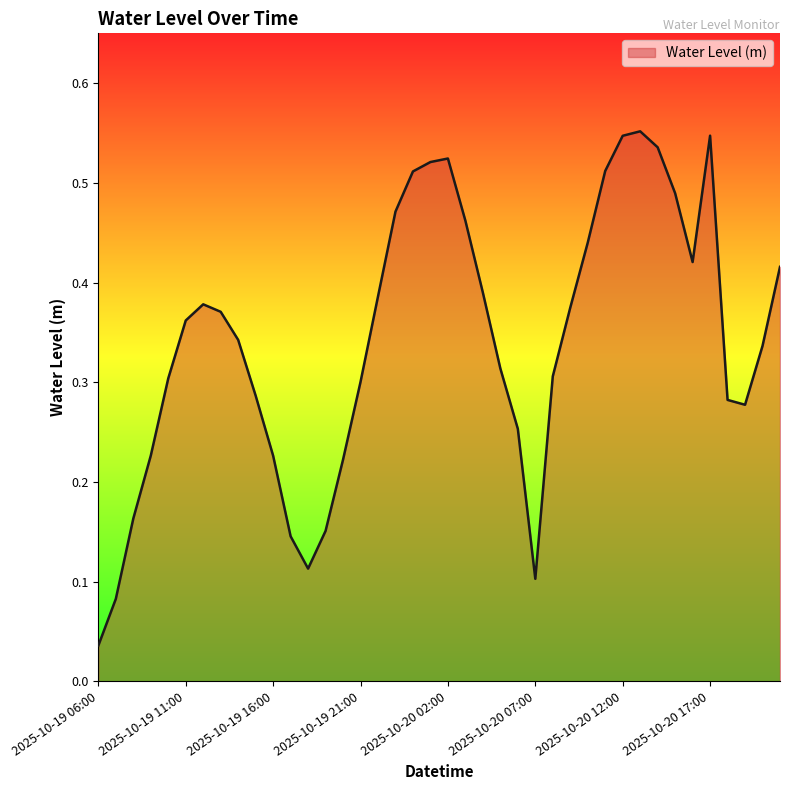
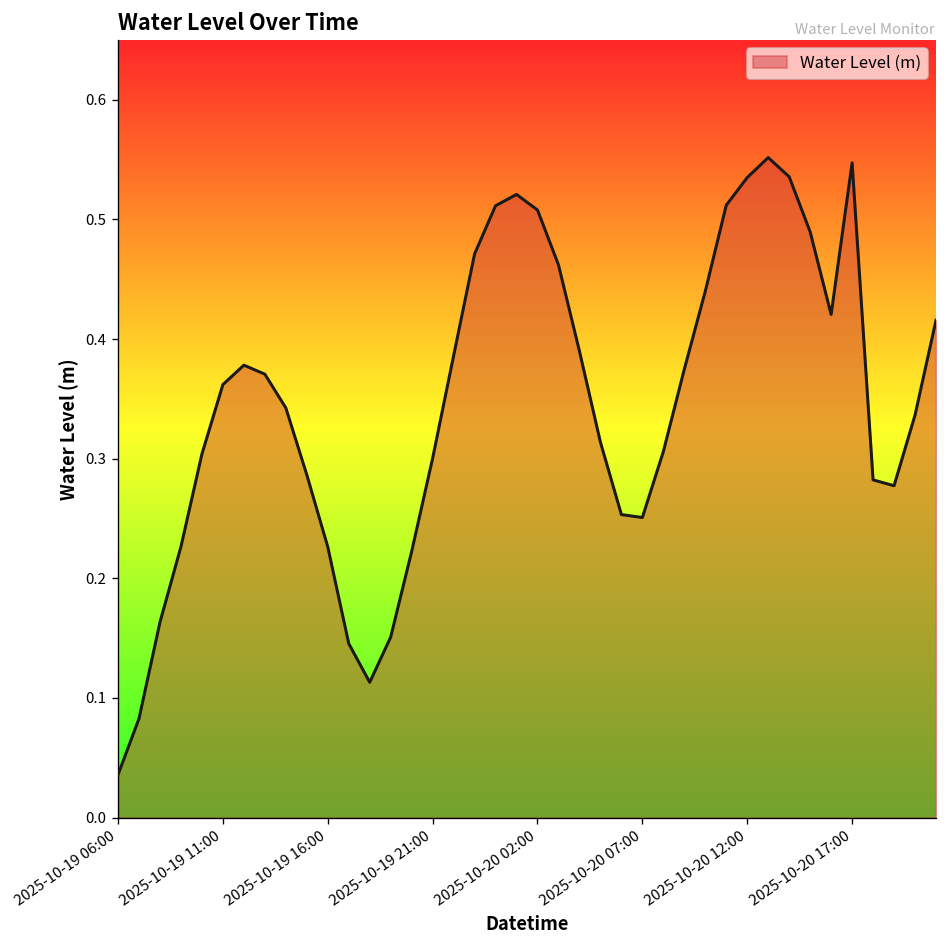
  {
    "2025-10-19 06:00": 0.04,
    "2025-10-19 11:00": 0.36,
    "2025-10-19 16:00": 0.23,
    "2025-10-19 21:00": 0.30,
-   "2025-10-20 02:00": 0.52,
-   "2025-10-20 07:00": 0.10,
-   "2025-10-20 12:00": 0.55,
+   "2025-10-20 02:00": 0.51,
+   "2025-10-20 07:00": 0.25,
+   "2025-10-20 12:00": 0.54,
    "2025-10-20 17:00": 0.55
  }
